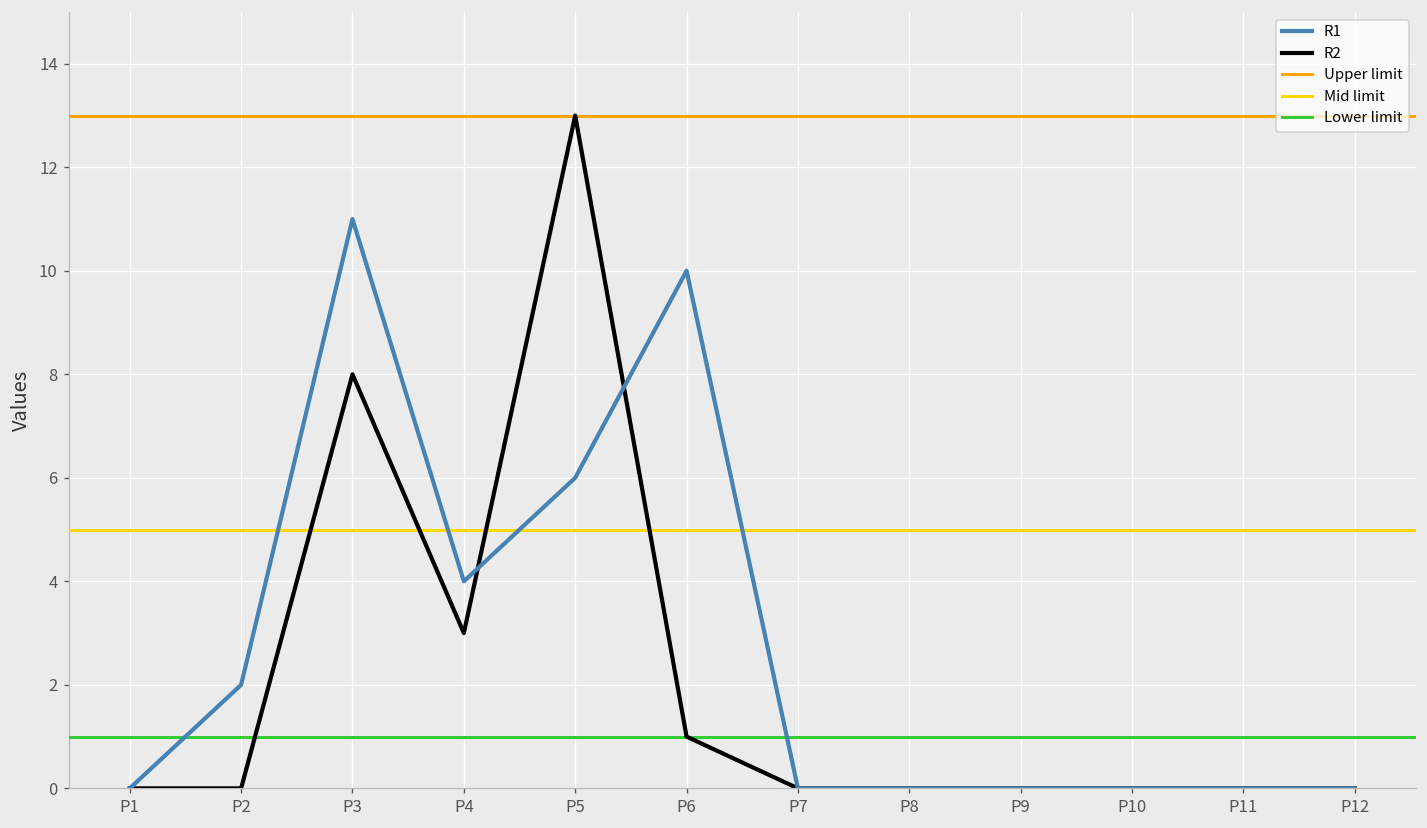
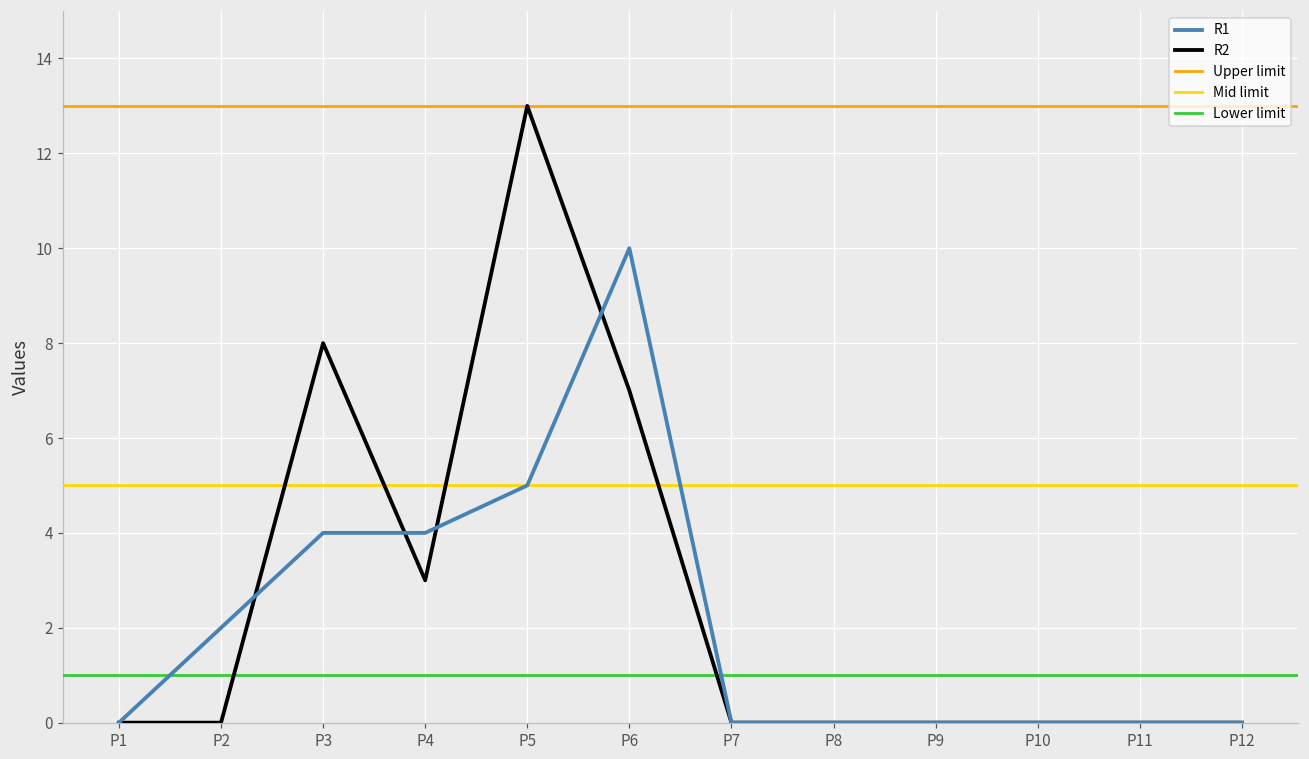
  {
    "R1": {
      "P2": 2,
-     "P3": 11,
+     "P3": 4,
      "P4": 4,
-     "P5": 6,
+     "P5": 5,
      "P6": 10
    },
    "R2": {
      "P2": 0,
      "P3": 8,
      "P4": 3,
      "P5": 13,
-     "P6": 1
+     "P6": 7
    }
  }
